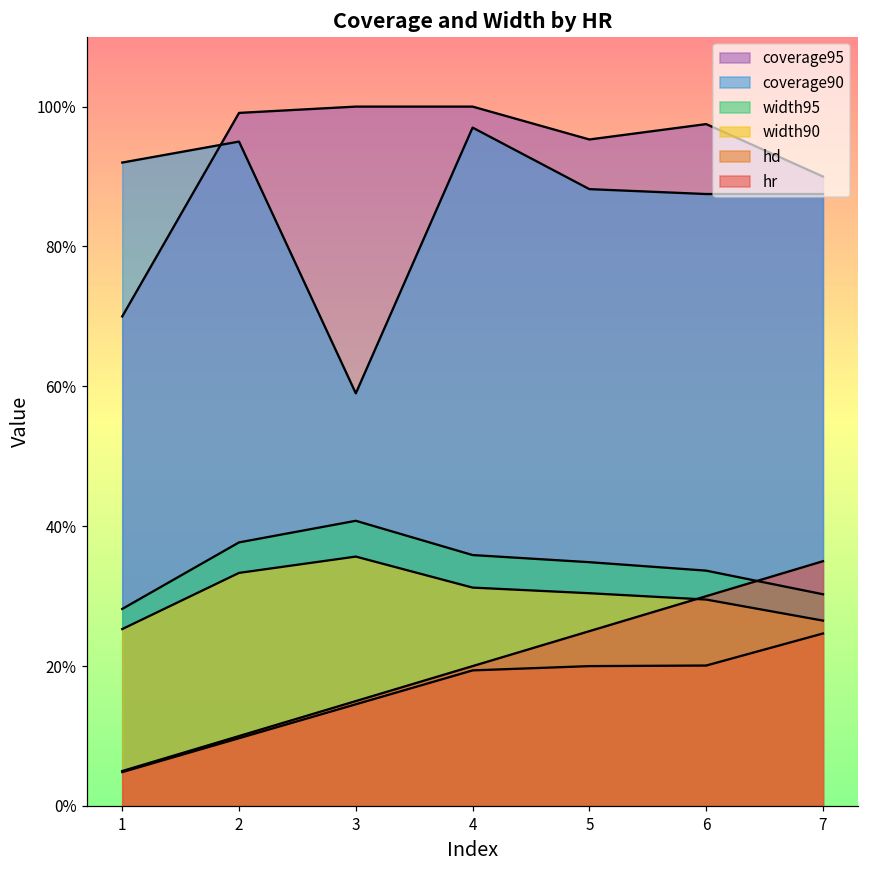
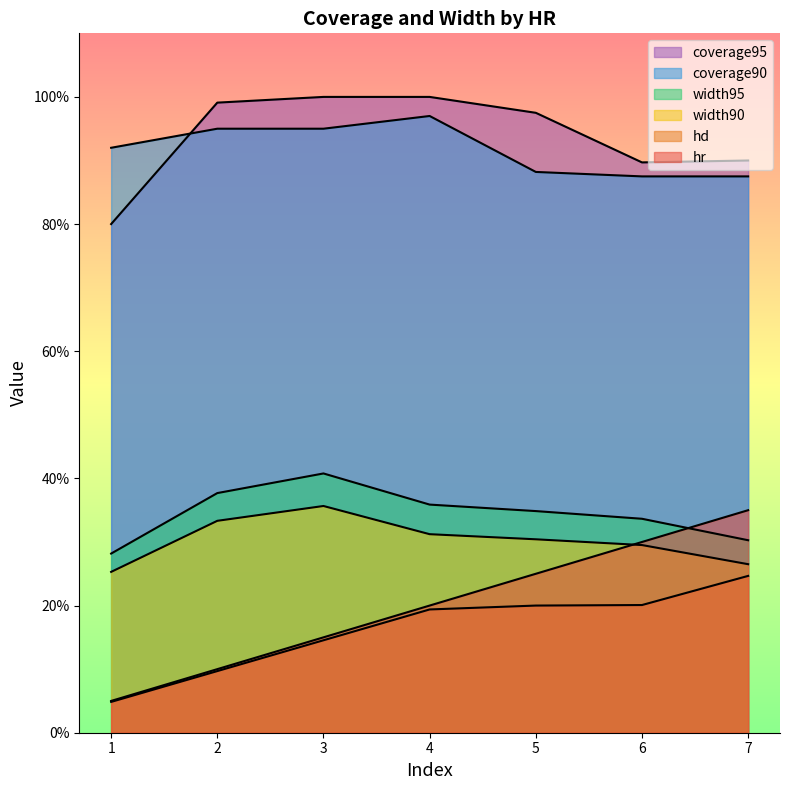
  {
    "coverage95": {
-     "1": "70%",
+     "1": "80%",
      "2": "99%",
      "3": "100%",
      "4": "100%",
-     "5": "95%",
-     "6": "98%"
+     "5": "98%",
+     "6": "90%"
    },
    "coverage90": {
      "1": "92%",
      "2": "95%",
-     "3": "59%",
+     "3": "95%",
      "4": "97%",
      "5": "88%",
      "6": "88%",
      "7": "88%"
    },
    "width95": {
      "1": "28%",
      "2": "38%",
      "3": "41%",
      "4": "36%",
      "5": "35%",
      "6": "34%",
      "7": "30%"
    },
    "width90": {
      "1": "25%",
      "2": "33%",
      "3": "36%",
      "4": "31%",
      "5": "30%",
      "6": "30%",
      "7": "27%"
    }
  }
